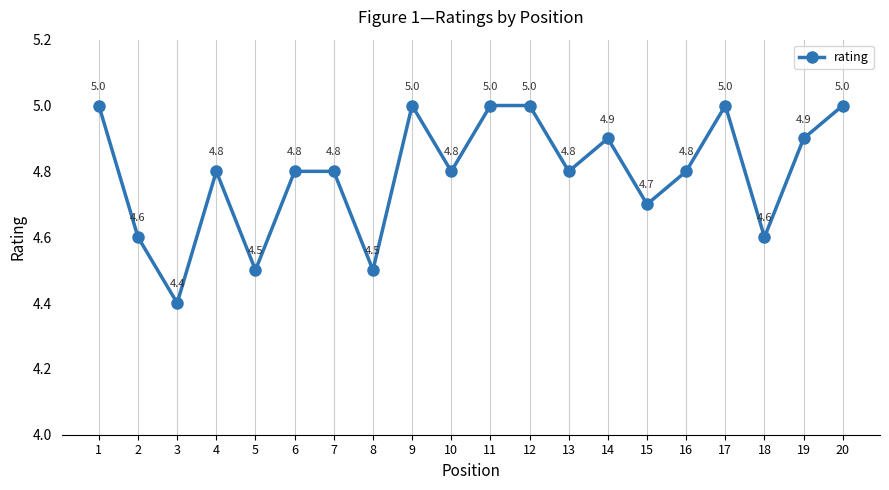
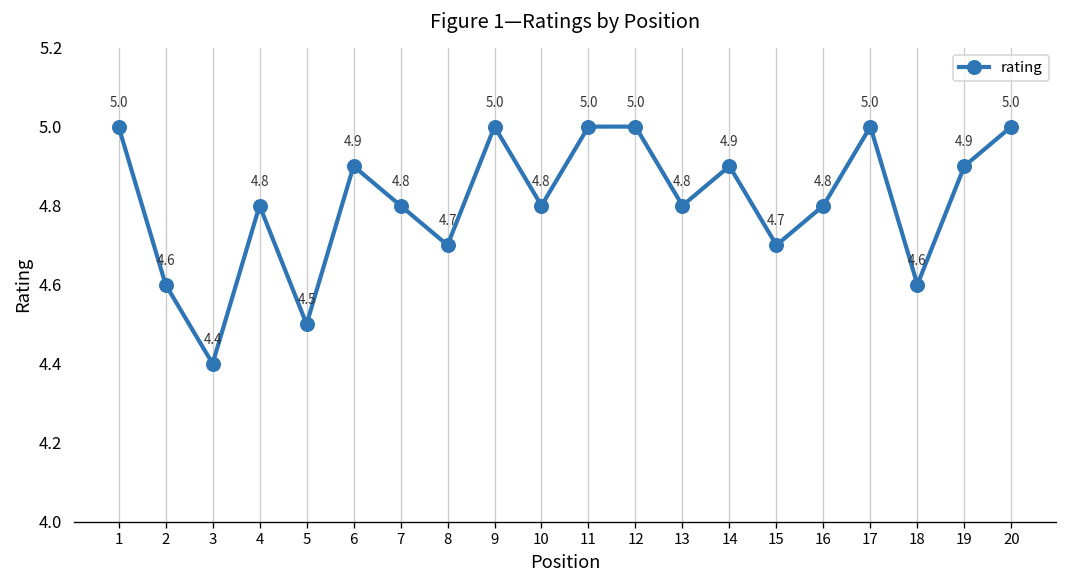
  {
    "1": 5.0,
    "2": 4.6,
    "3": 4.4,
    "4": 4.8,
    "5": 4.5,
-   "6": 4.8,
+   "6": 4.9,
    "7": 4.8,
-   "8": 4.5,
+   "8": 4.7,
    "9": 5.0,
    "10": 4.8,
    "11": 5.0,
    "12": 5.0,
    "13": 4.8,
    "14": 4.9,
    "15": 4.7,
    "16": 4.8,
    "17": 5.0,
    "18": 4.6,
    "19": 4.9,
    "20": 5.0
  }
